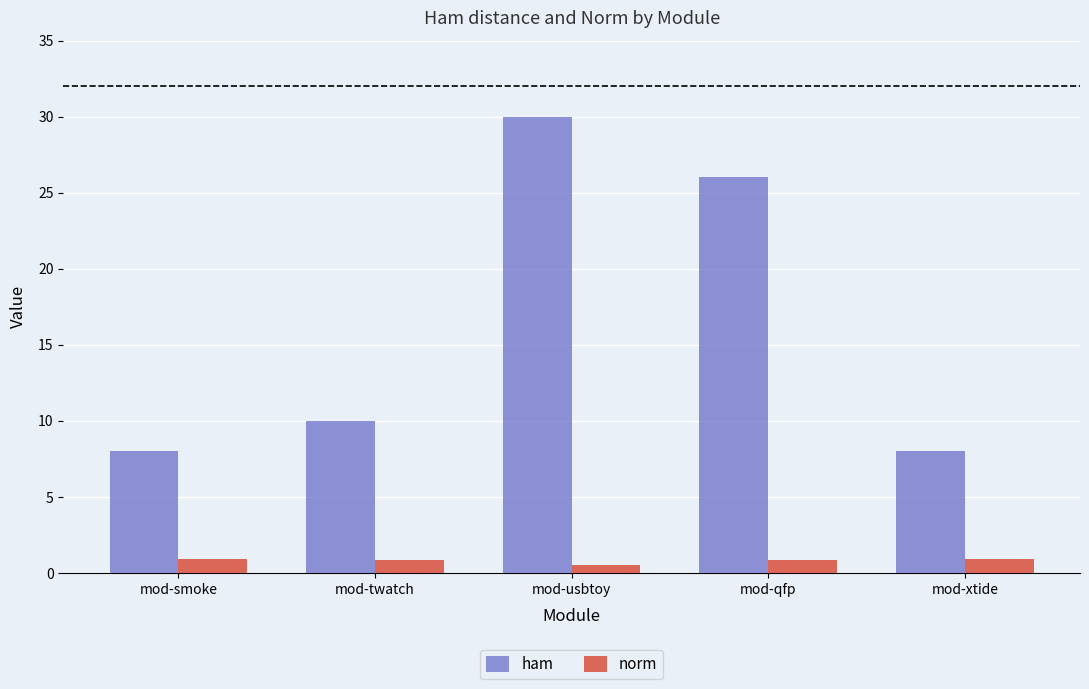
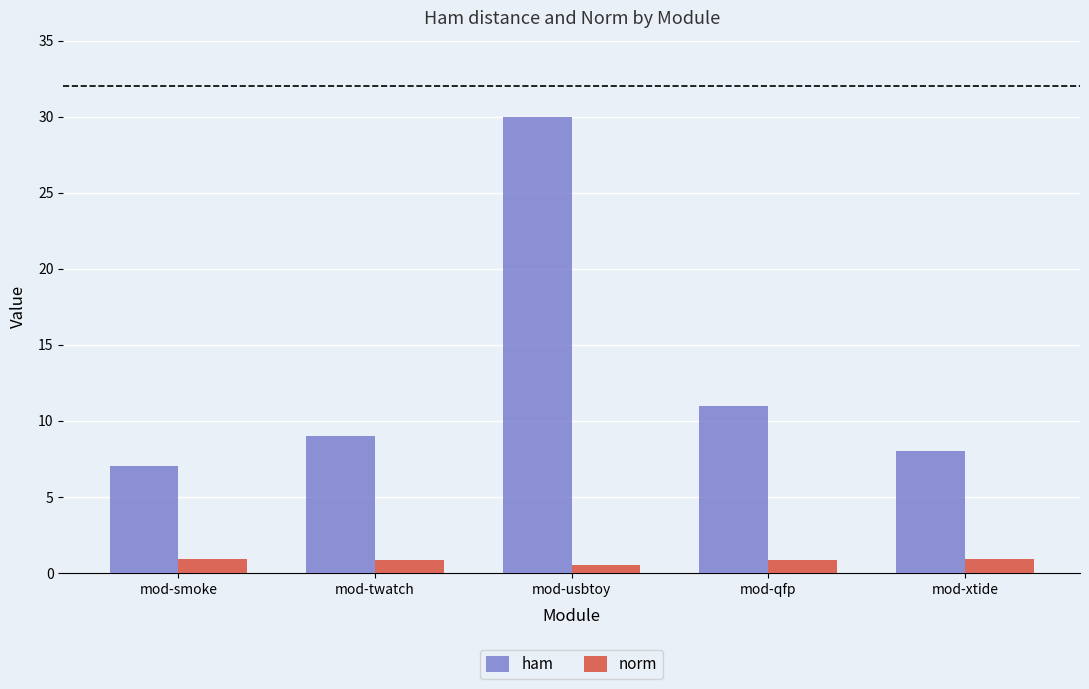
  {
    "ham": {
-     "mod-smoke": 8,
-     "mod-twatch": 10,
+     "mod-smoke": 7,
+     "mod-twatch": 9,
      "mod-usbtoy": 30,
-     "mod-qfp": 26,
+     "mod-qfp": 11,
      "mod-xtide": 8
    },
    "norm": {
      "mod-smoke": 1,
      "mod-twatch": 0.8,
      "mod-usbtoy": 0.5,
      "mod-qfp": 0.8,
      "mod-xtide": 1
    }
  }
